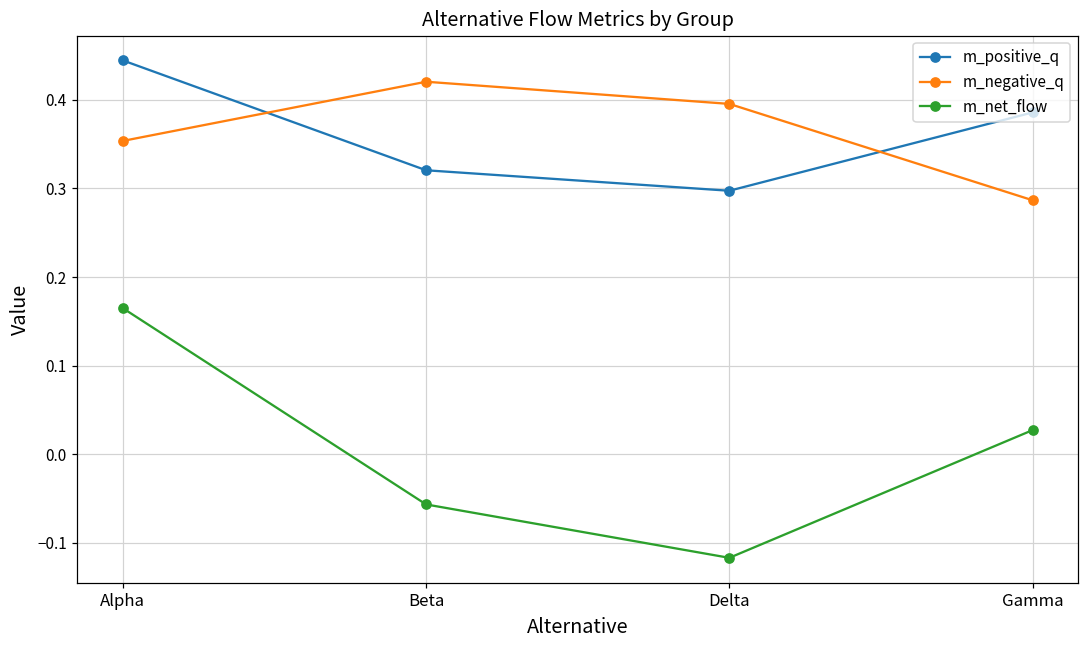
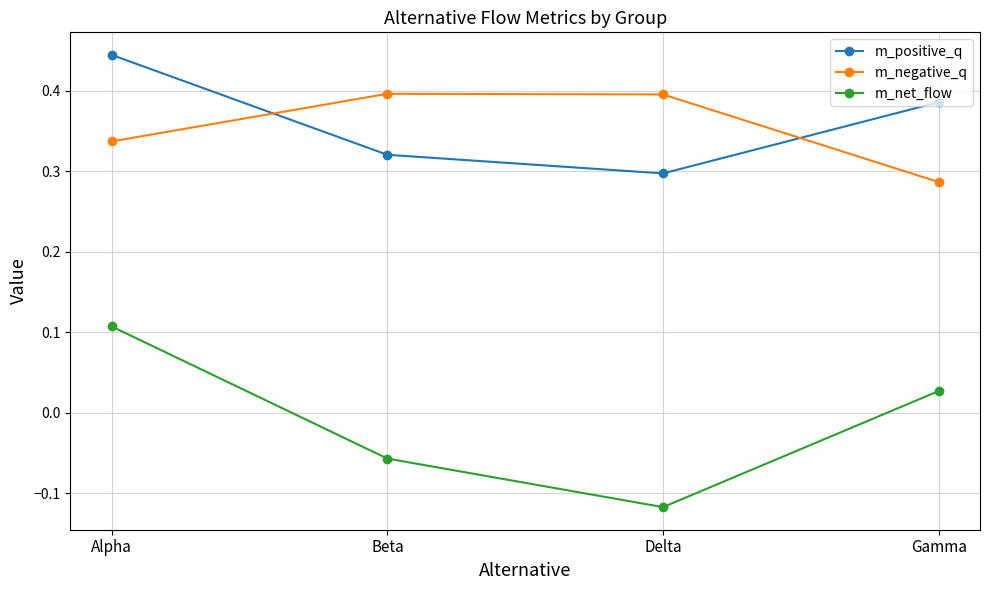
  {
    "m_positive_q": {
      "Alpha": 0.44,
      "Beta": 0.32,
      "Delta": 0.30
    },
    "m_negative_q": {
-     "Alpha": 0.35,
-     "Beta": 0.42,
+     "Alpha": 0.34,
+     "Beta": 0.40,
      "Delta": 0.40,
      "Gamma": 0.29
    },
    "m_net_flow": {
-     "Alpha": 0.16,
+     "Alpha": 0.11,
      "Beta": -0.06,
      "Delta": -0.12,
      "Gamma": 0.03
    }
  }
